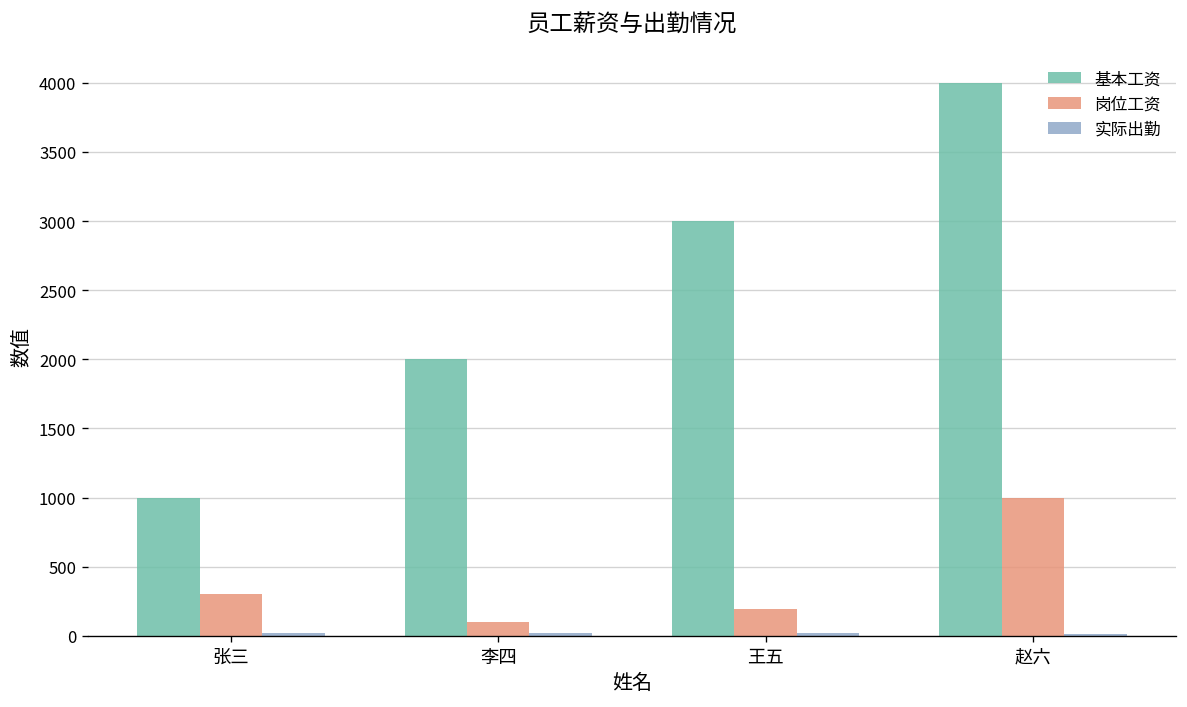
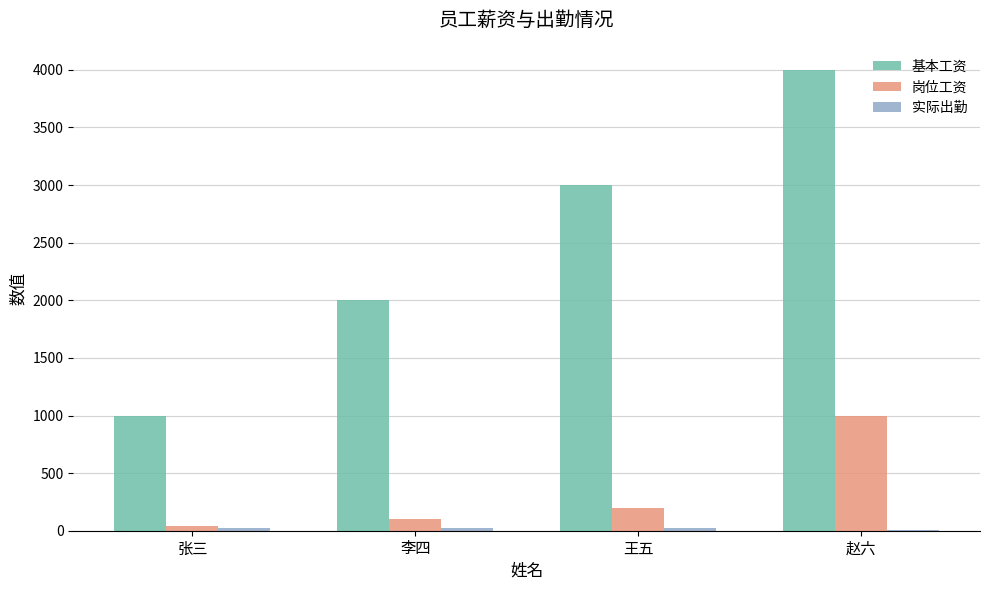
  {
    "岗位工资": {
-     "张三": 300,
+     "张三": 40,
      "李四": 100,
      "王五": 200,
      "赵六": 1000
    }
  }
